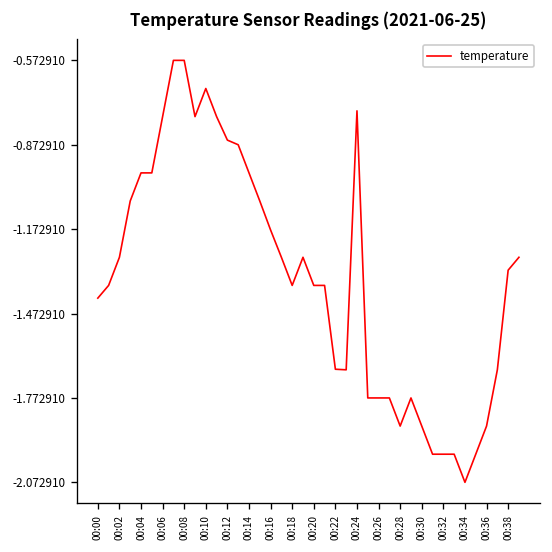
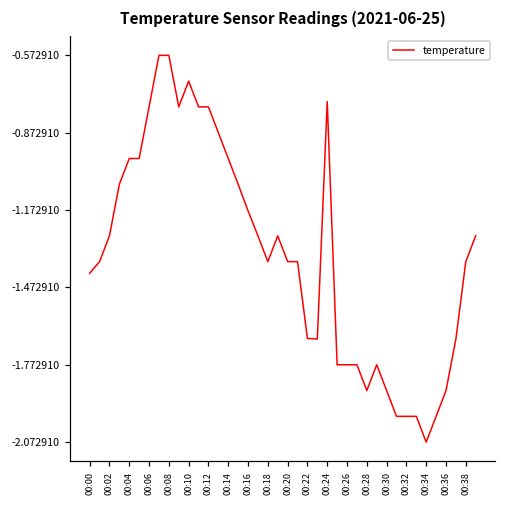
  {
    "00:00": -1.42,
    "00:02": -1.27,
    "00:04": -0.97,
    "00:06": -0.77,
    "00:08": -0.57,
    "00:10": -0.67,
-   "00:12": -0.86,
+   "00:12": -0.77,
    "00:14": -0.97,
    "00:16": -1.18,
    "00:18": -1.37,
    "00:20": -1.37,
    "00:22": -1.67,
    "00:24": -0.75,
    "00:26": -1.77,
    "00:28": -1.87,
    "00:30": -1.87,
    "00:32": -1.97,
    "00:34": -2.07,
    "00:36": -1.87,
-   "00:38": -1.32
+   "00:38": -1.37
  }
